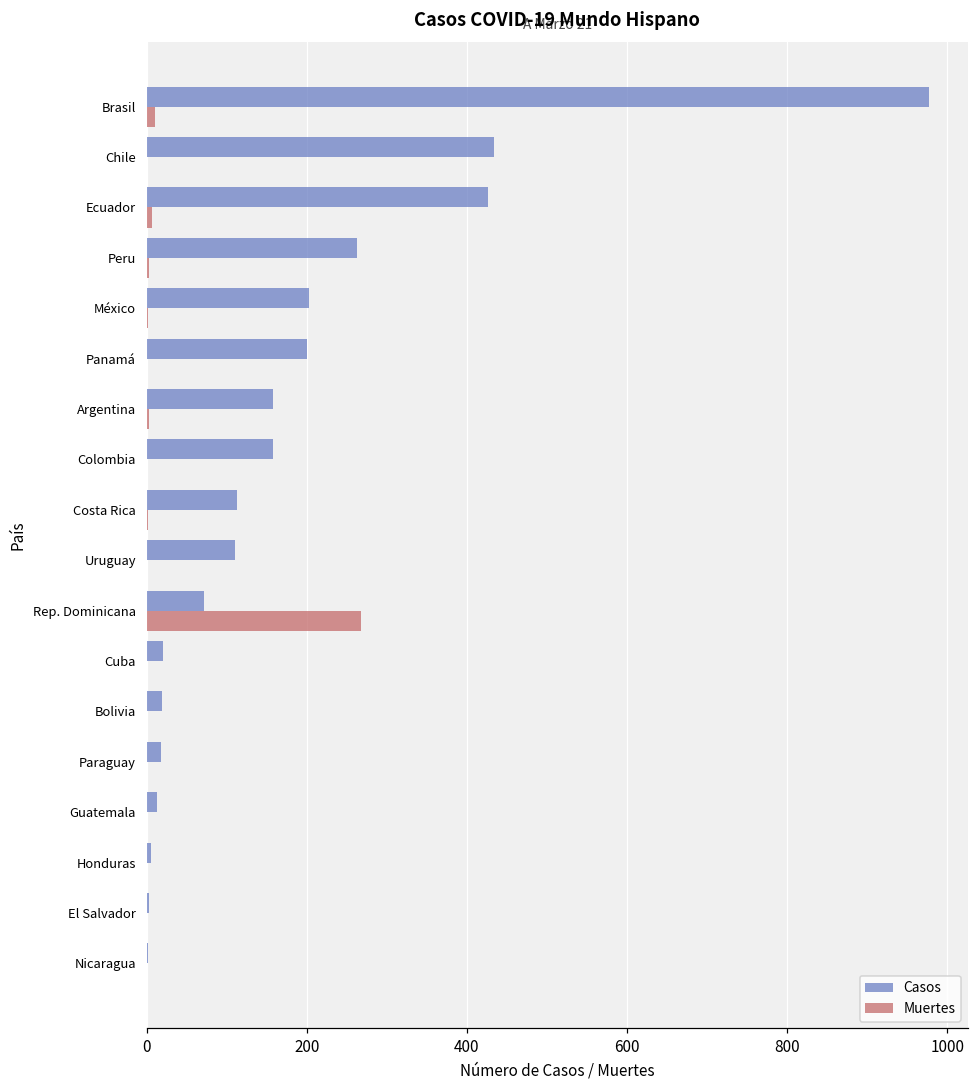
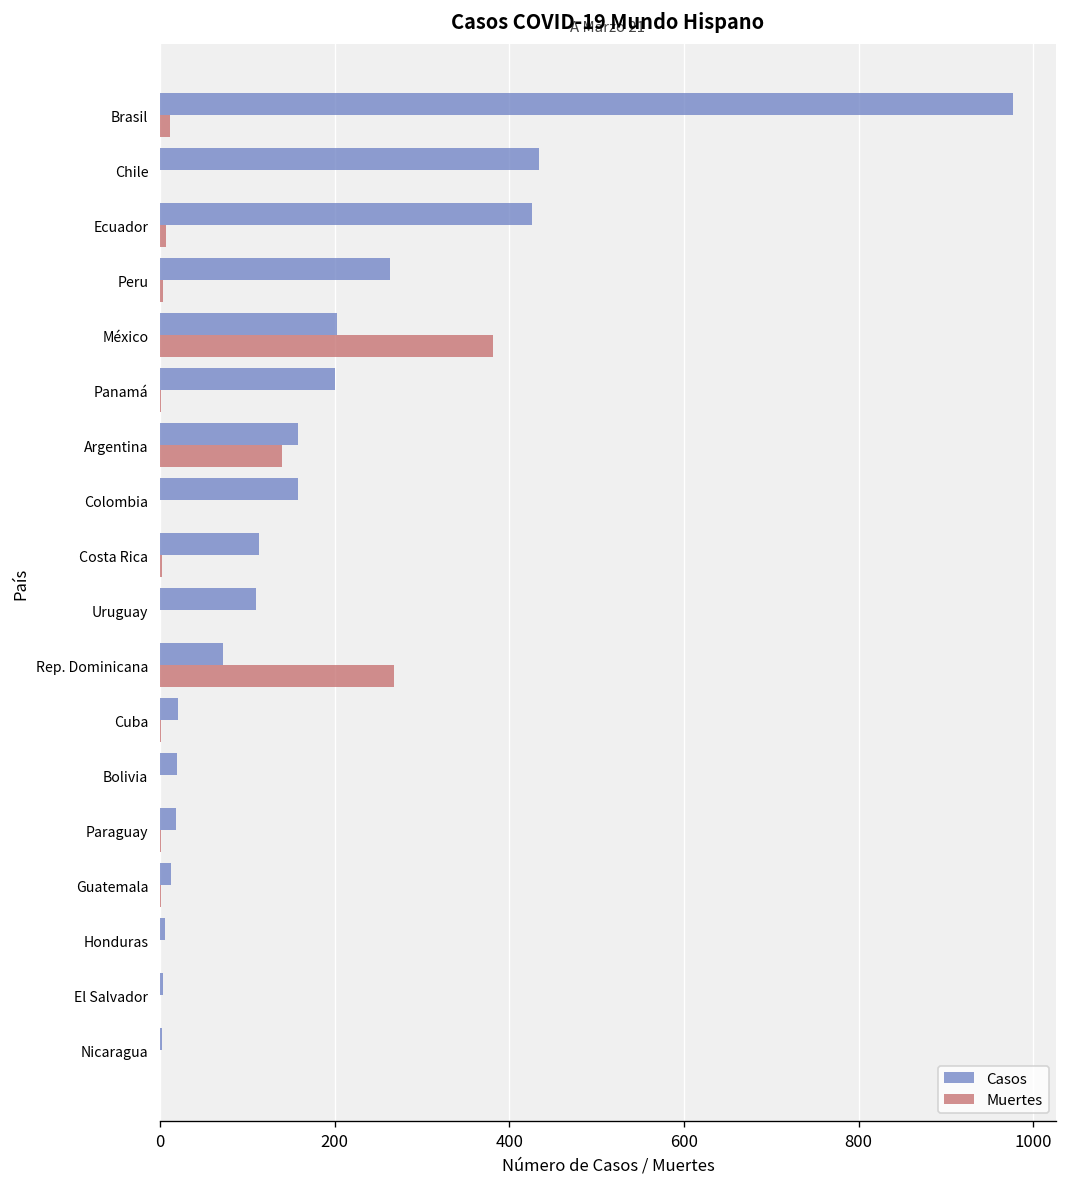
  {
    "Casos": {
      "Brasil": 980,
      "Chile": 430,
      "Ecuador": 430,
      "Peru": 260,
      "México": 200,
      "Panamá": 200,
      "Argentina": 160,
      "Colombia": 160,
      "Costa Rica": 110,
      "Uruguay": 110,
      "Rep. Dominicana": 70,
      "Cuba": 20,
      "Bolivia": 20,
      "Paraguay": 20,
      "Guatemala": 10,
      "Honduras": 10
    },
    "Muertes": {
      "Brasil": 10,
      "Chile": 0,
      "Ecuador": 10,
-     "México": 0,
-     "Argentina": 0,
+     "México": 380,
+     "Argentina": 140,
      "Colombia": 0,
      "Uruguay": 0,
      "Rep. Dominicana": 270,
      "Bolivia": 0,
      "Honduras": 0,
      "El Salvador": 0,
      "Nicaragua": 0
    }
  }
